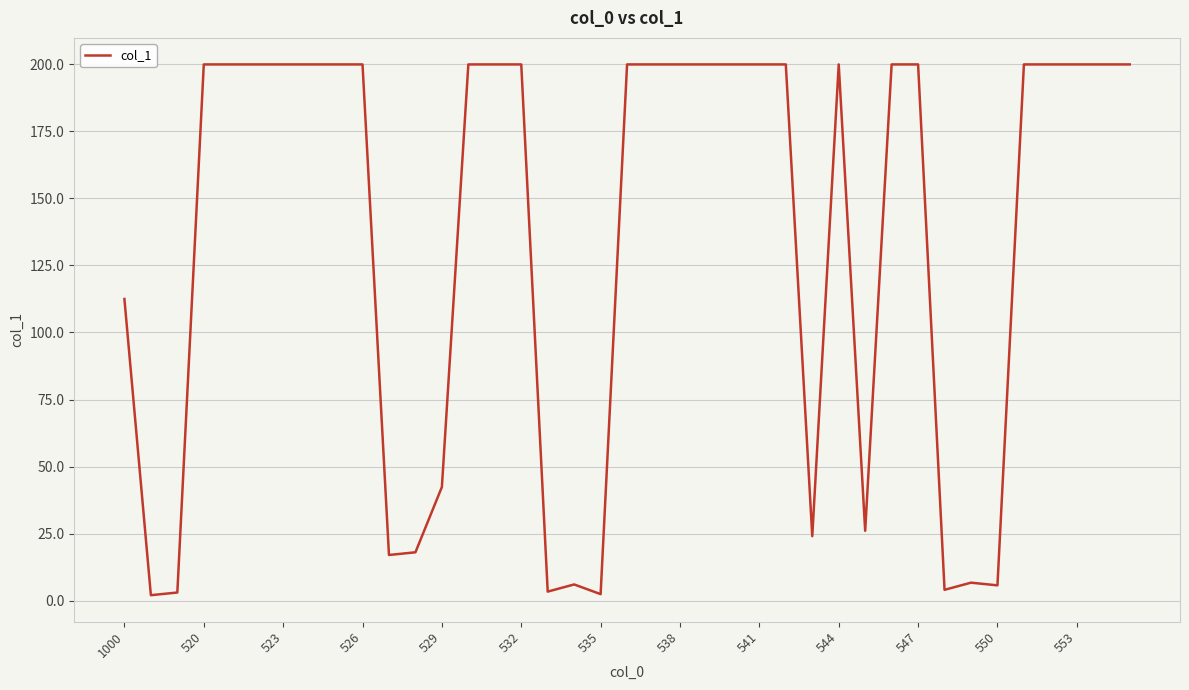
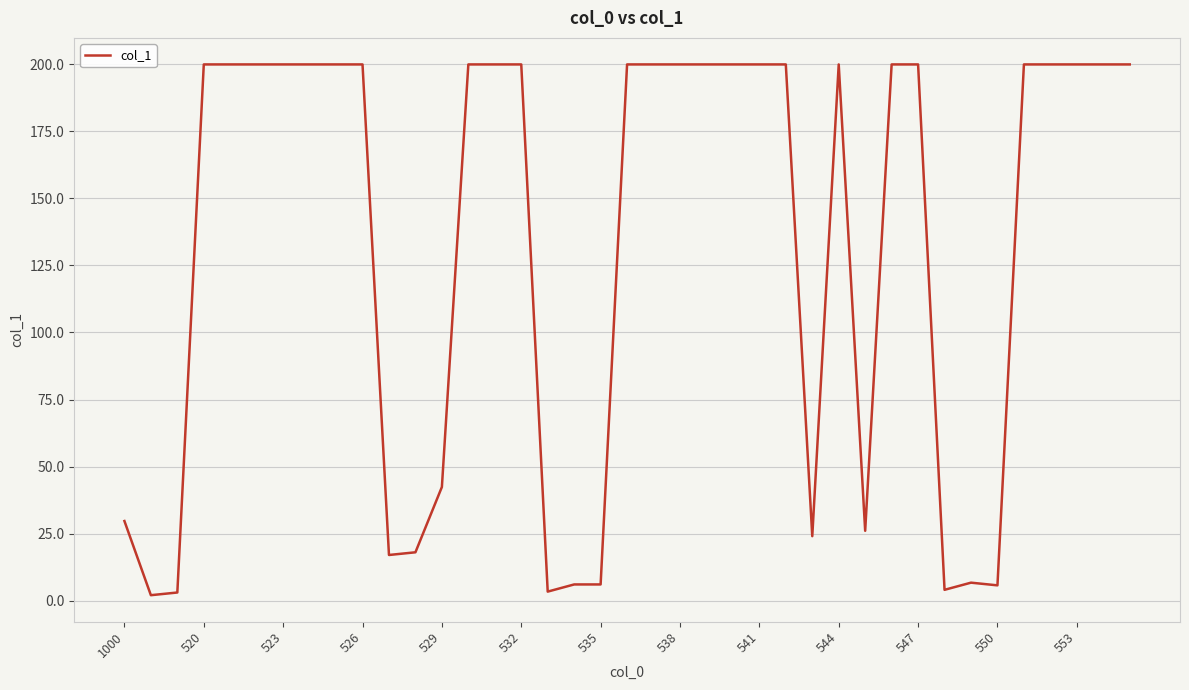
  {
-   "1000": 113,
+   "1000": 30,
    "520": 200,
    "523": 200,
    "526": 200,
    "529": 42,
    "532": 200,
-   "535": 2,
+   "535": 6,
    "538": 200,
    "541": 200,
    "544": 200,
    "547": 200,
    "550": 6,
    "553": 200
  }
